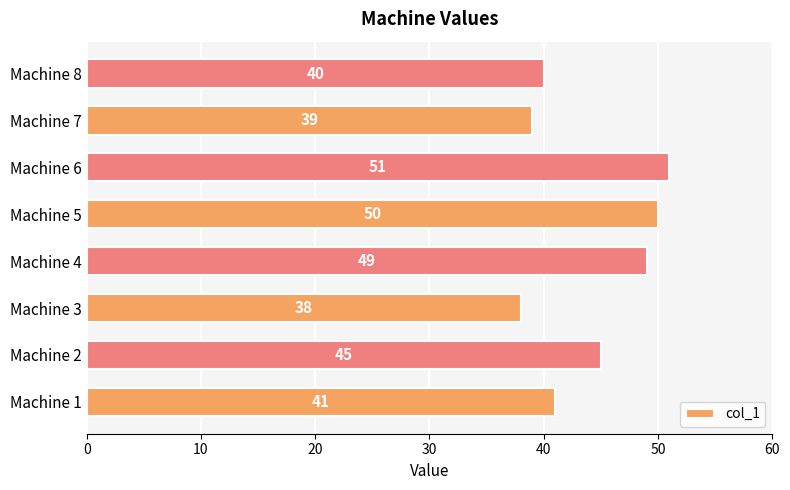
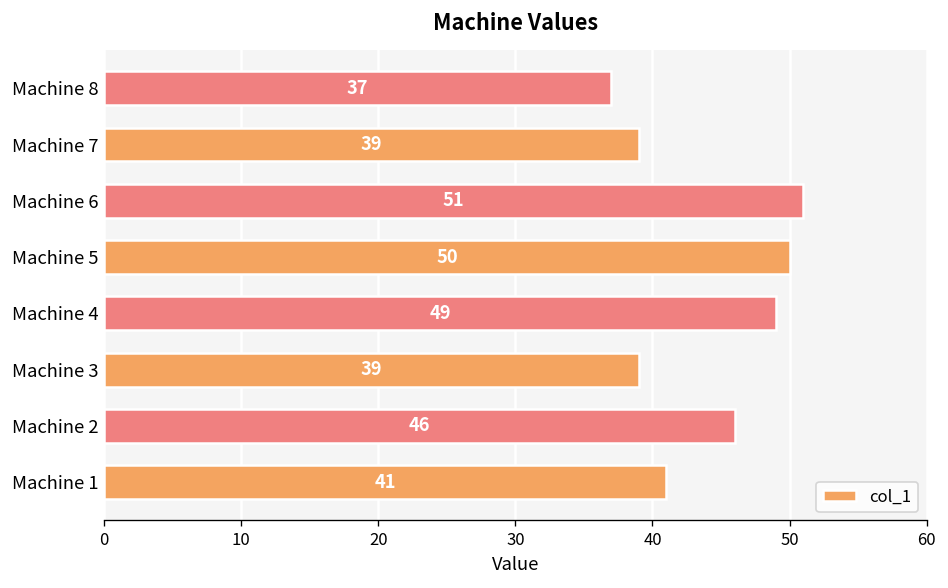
  {
-   "Machine 8": 40,
+   "Machine 8": 37,
    "Machine 7": 39,
    "Machine 6": 51,
    "Machine 5": 50,
    "Machine 4": 49,
-   "Machine 3": 38,
-   "Machine 2": 45,
+   "Machine 3": 39,
+   "Machine 2": 46,
    "Machine 1": 41
  }
